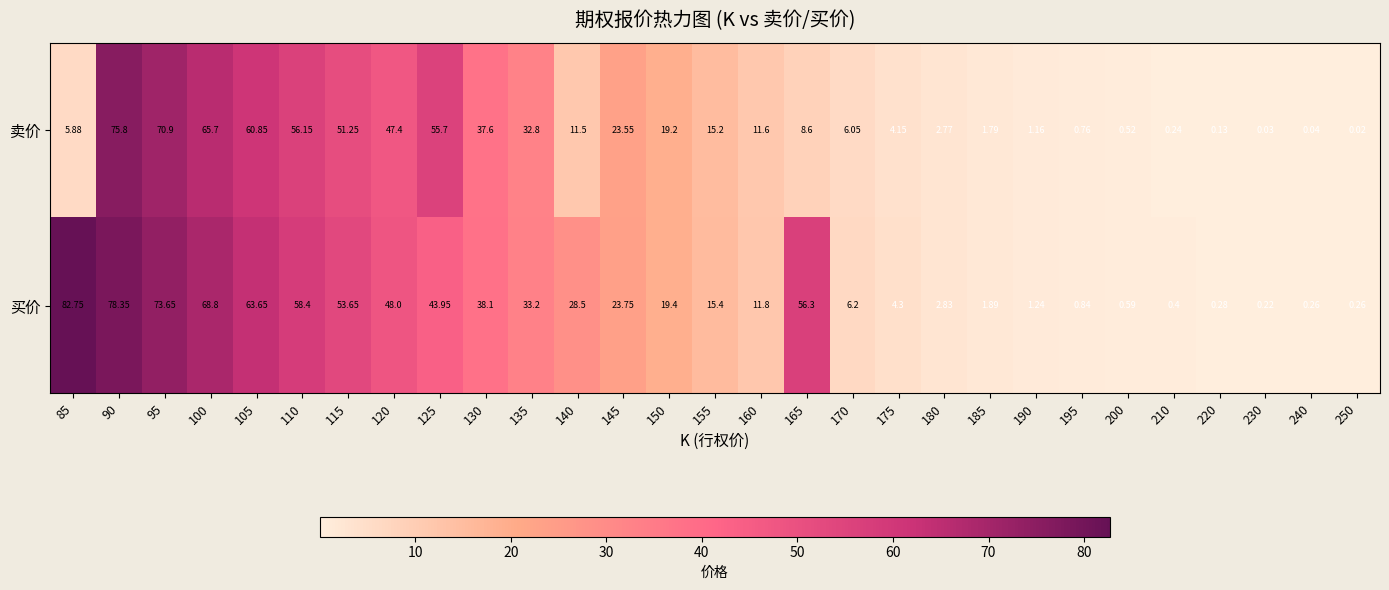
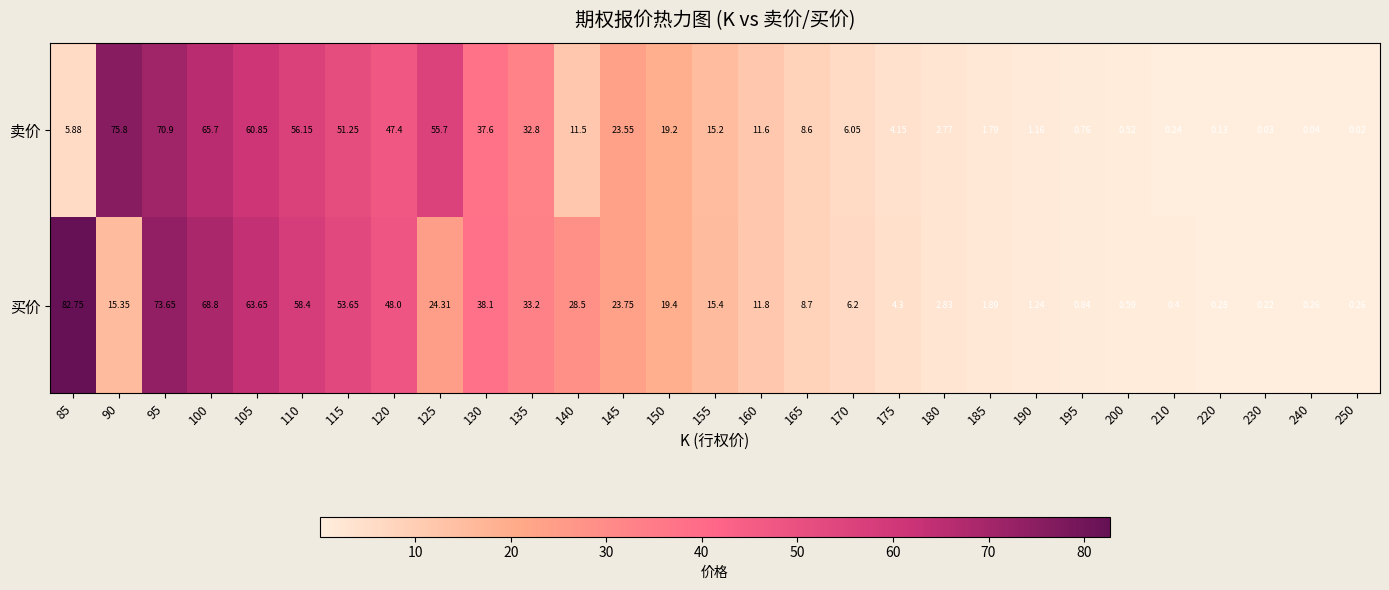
  {
    "卖价": {
      "85": 5.88,
      "90": 75.8,
      "95": 70.9,
      "100": 65.7,
      "105": 60.85,
      "110": 56.15,
      "115": 51.25,
      "120": 47.4,
      "125": 55.7,
      "130": 37.6,
      "135": 32.8,
      "140": 11.5,
      "145": 23.55,
      "150": 19.2,
      "155": 15.2,
      "160": 11.6,
      "165": 8.6,
      "170": 6.05,
      "175": 4.15
    },
    "买价": {
      "85": 82.75,
-     "90": 78.35,
+     "90": 15.35,
      "95": 73.65,
      "100": 68.8,
      "105": 63.65,
      "110": 58.4,
      "115": 53.65,
      "120": 48.0,
-     "125": 43.95,
+     "125": 24.31,
      "130": 38.1,
      "135": 33.2,
      "140": 28.5,
      "145": 23.75,
      "150": 19.4,
      "155": 15.4,
      "160": 11.8,
-     "165": 56.3,
+     "165": 8.7,
      "170": 6.2,
      "175": 4.3
    }
  }
